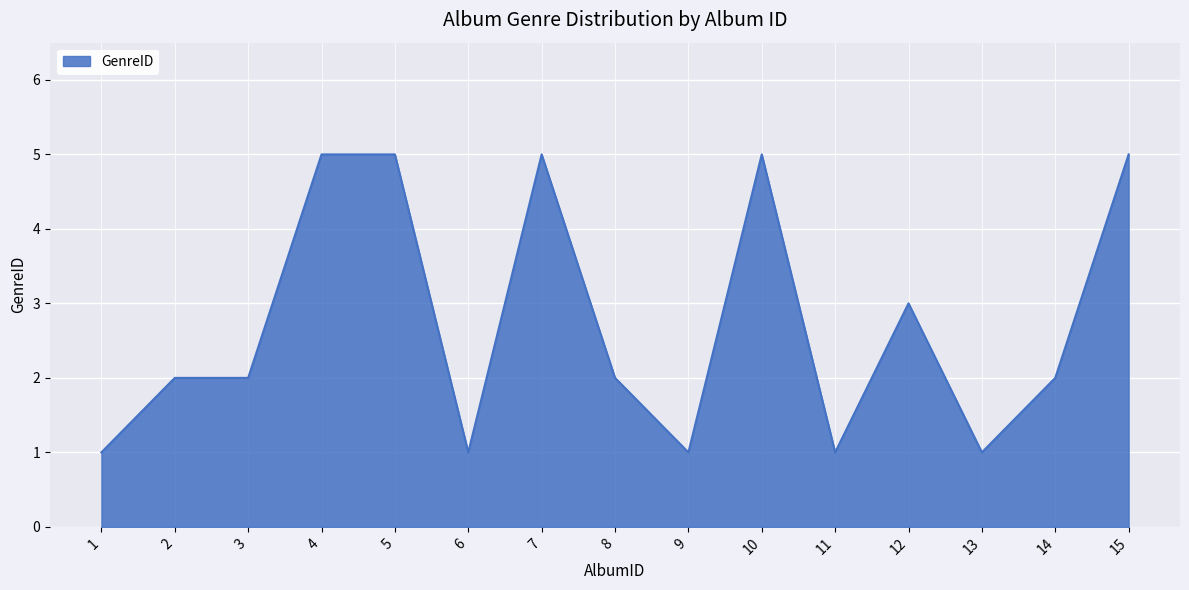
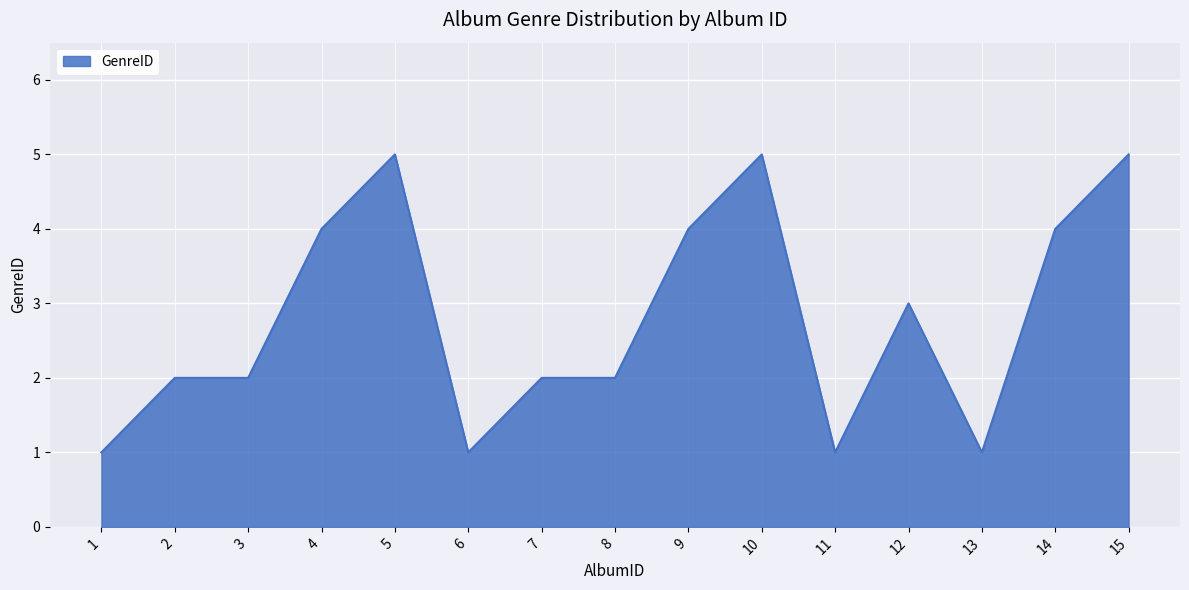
  {
    "1": 1,
    "2": 2,
    "3": 2,
-   "4": 5,
+   "4": 4,
    "5": 5,
    "6": 1,
-   "7": 5,
+   "7": 2,
    "8": 2,
-   "9": 1,
+   "9": 4,
    "10": 5,
    "11": 1,
    "12": 3,
    "13": 1,
-   "14": 2,
+   "14": 4,
    "15": 5
  }
